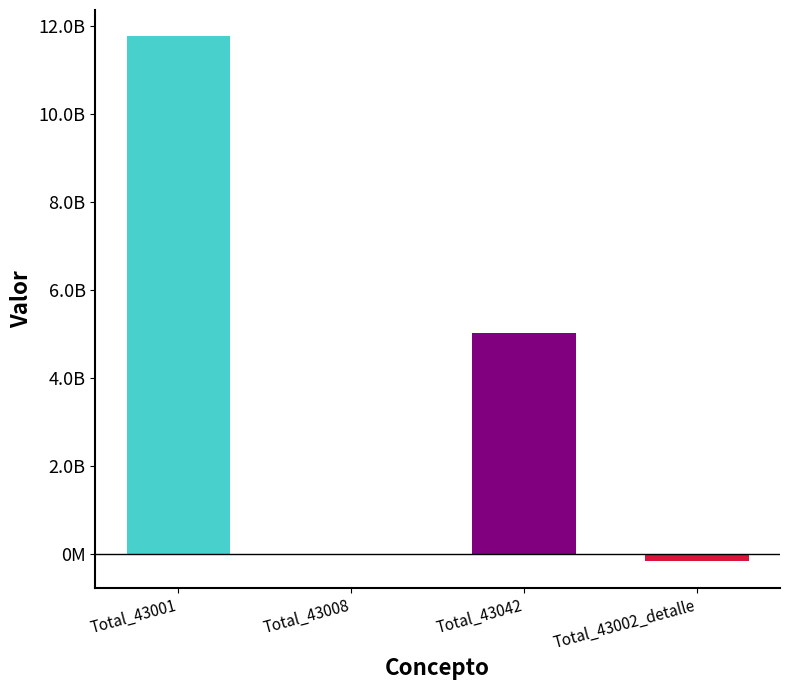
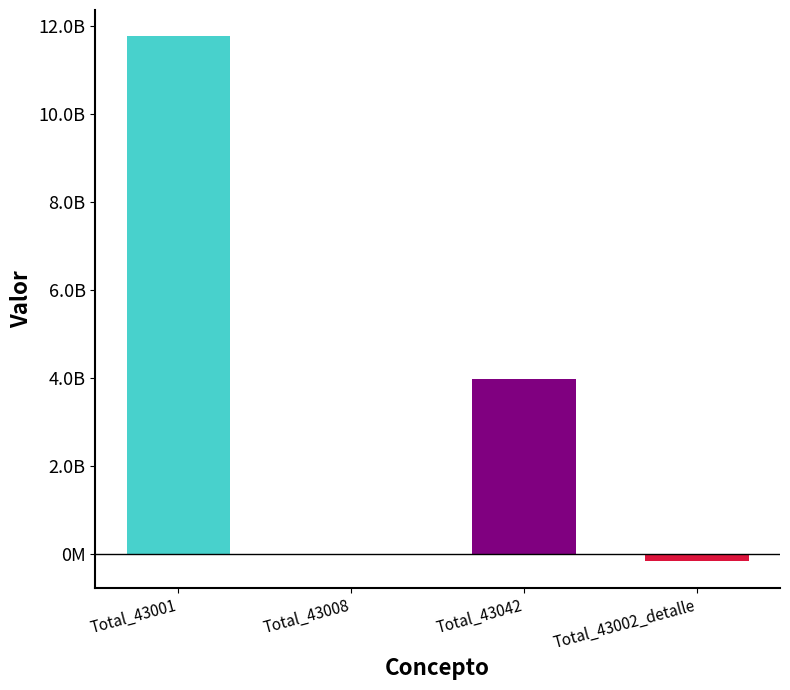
  {
    "Total_43001": 11800000000,
-   "Total_43042": 5000000000,
+   "Total_43042": 4000000000,
    "Total_43002_detalle": -200000000
  }
